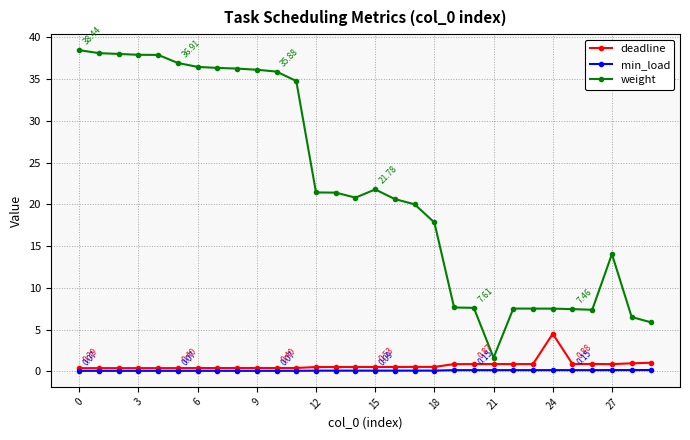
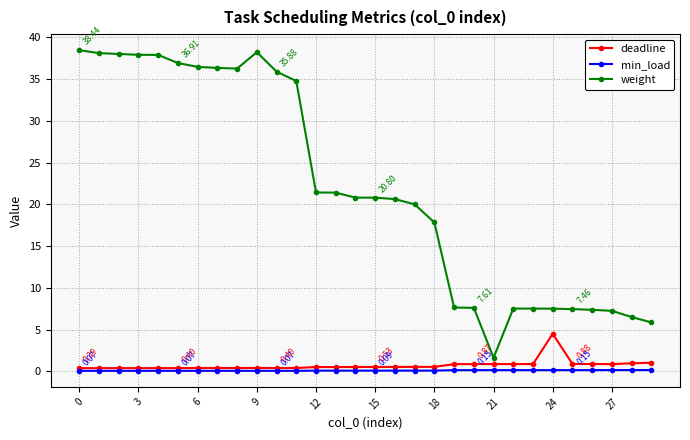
  {
    "deadline": {
      "3": 0,
      "9": 0,
      "12": 1,
      "18": 1,
      "24": 5,
      "27": 1
    },
    "min_load": {
      "3": 0,
      "12": 0,
      "18": 0,
      "27": 0
    },
    "weight": {
      "0": 38.44,
-     "9": 36,
-     "15": 21.78,
-     "27": 14
+     "9": 38,
+     "15": 20.80,
+     "27": 7
    }
  }
